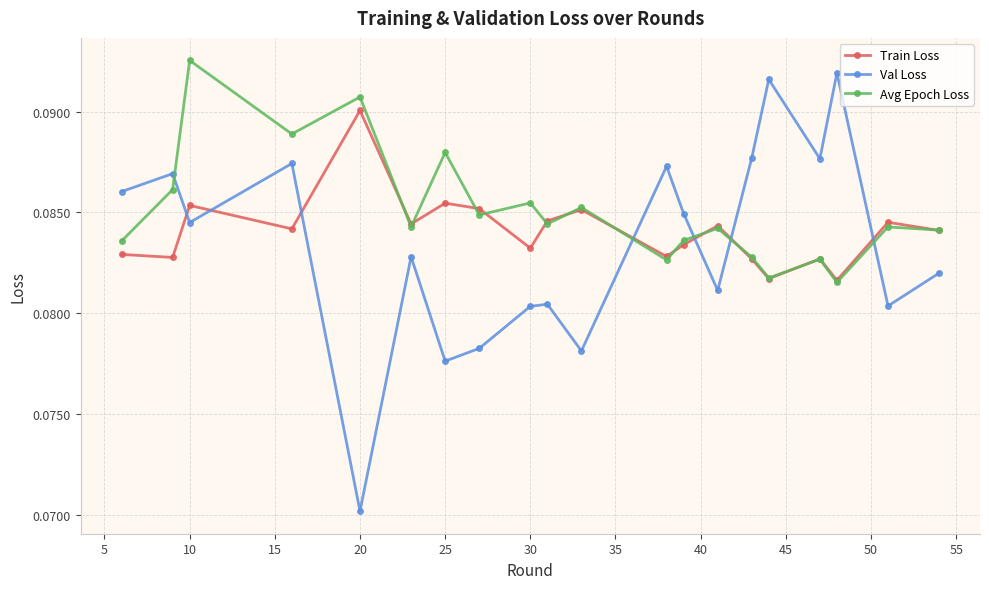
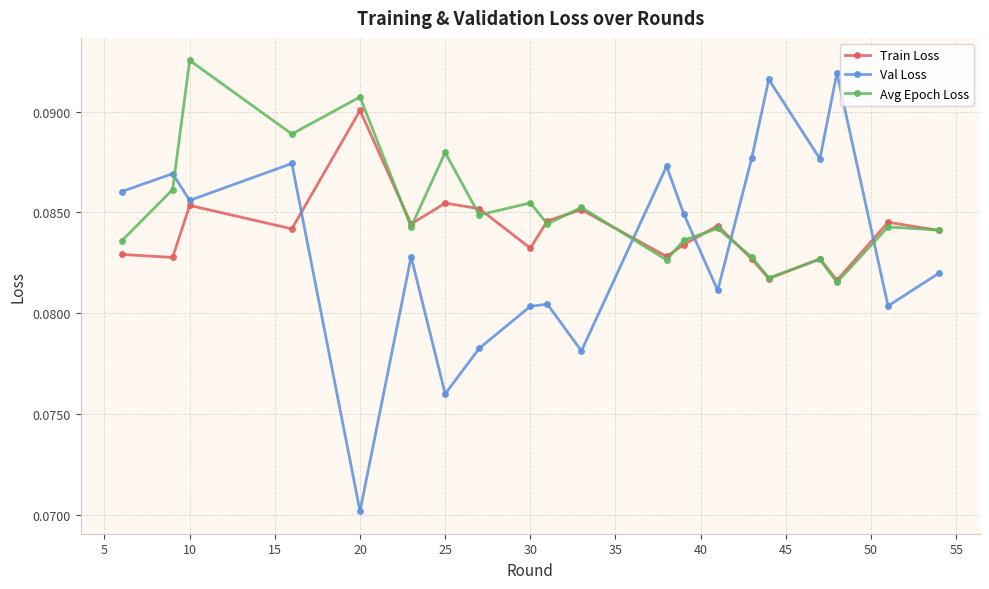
  {
    "Train Loss": {
      "10": 0.0853,
      "20": 0.0901,
      "25": 0.0855,
      "30": 0.0832
    },
    "Val Loss": {
-     "10": 0.0845,
+     "10": 0.0856,
      "20": 0.0702,
-     "25": 0.0776,
+     "25": 0.0760,
      "30": 0.0803
    },
    "Avg Epoch Loss": {
      "10": 0.0925,
      "20": 0.0907,
      "25": 0.0880,
      "30": 0.0855
    }
  }
